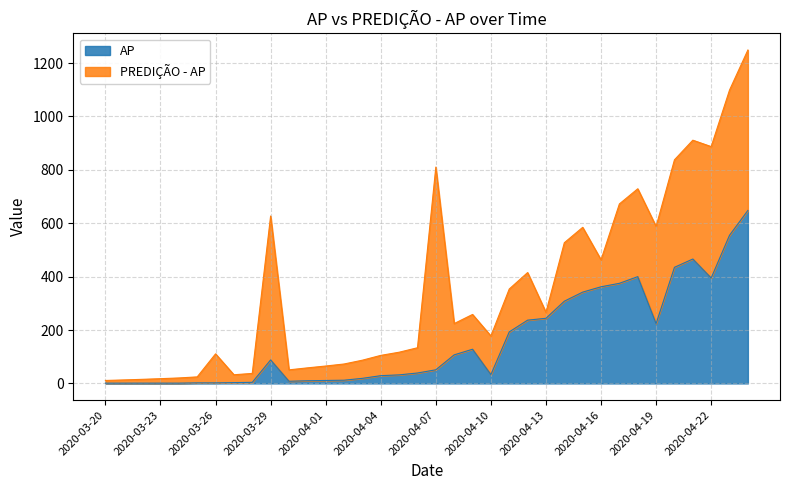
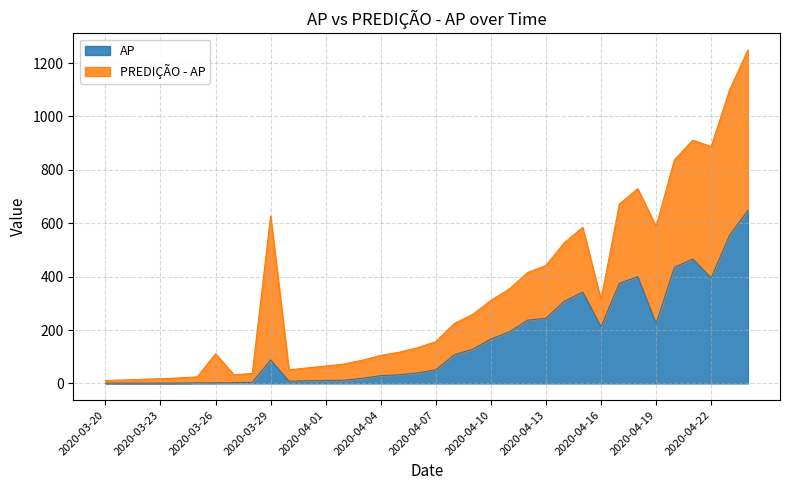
  {
    "AP": {
      "2020-03-20": 0,
      "2020-03-23": 0,
      "2020-03-26": 0,
      "2020-03-29": 90,
      "2020-04-01": 10,
      "2020-04-04": 30,
      "2020-04-07": 50,
-     "2020-04-10": 30,
+     "2020-04-10": 170,
      "2020-04-13": 240,
-     "2020-04-16": 360,
+     "2020-04-16": 210,
      "2020-04-19": 220,
      "2020-04-22": 400
    },
    "PREDIÇÃO - AP": {
      "2020-03-20": 10,
      "2020-03-23": 20,
      "2020-03-26": 110,
      "2020-03-29": 540,
      "2020-04-01": 50,
      "2020-04-04": 80,
-     "2020-04-07": 760,
+     "2020-04-07": 110,
      "2020-04-10": 140,
-     "2020-04-13": 20,
+     "2020-04-13": 200,
      "2020-04-16": 100,
      "2020-04-19": 360,
      "2020-04-22": 490
    }
  }
